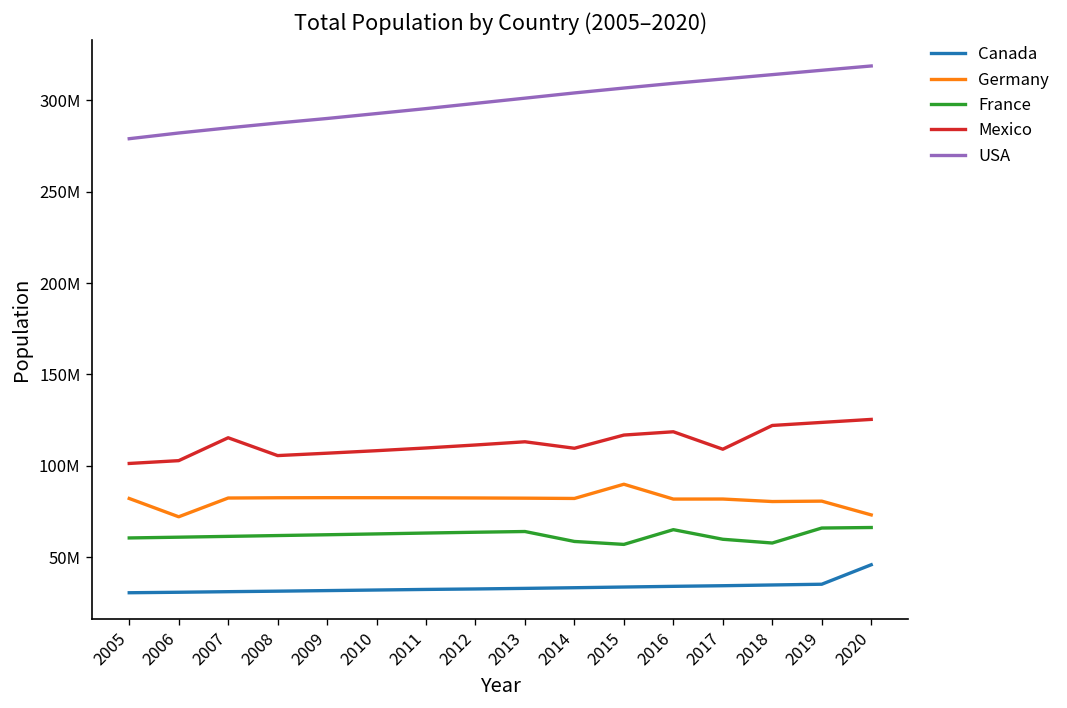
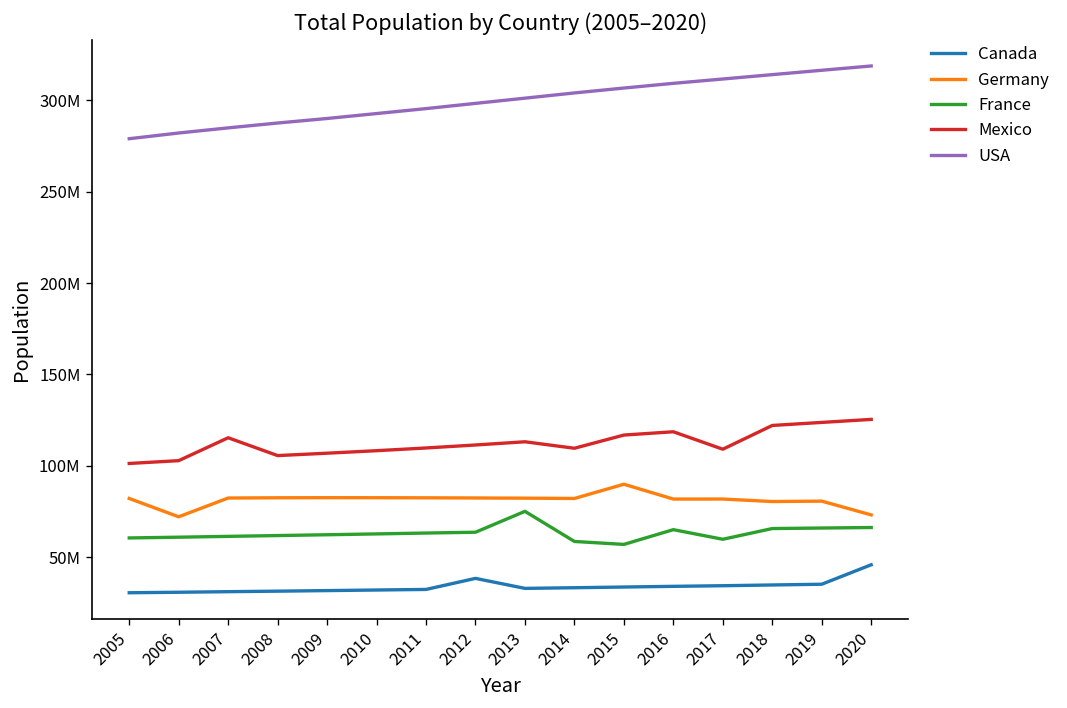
  {
    "Canada": {
      "2005": 30000000,
      "2006": 31000000,
      "2007": 31000000,
      "2008": 31000000,
      "2009": 32000000,
      "2010": 32000000,
      "2011": 32000000,
-     "2012": 33000000,
+     "2012": 38000000,
      "2013": 33000000,
      "2014": 33000000,
      "2015": 34000000,
      "2016": 34000000,
      "2017": 34000000,
      "2018": 35000000,
      "2019": 35000000,
      "2020": 46000000
    },
    "Germany": {
      "2005": 82000000,
      "2006": 72000000,
      "2007": 82000000,
      "2008": 82000000,
      "2009": 83000000,
      "2010": 83000000,
      "2011": 82000000,
      "2012": 82000000,
      "2013": 82000000,
      "2014": 82000000,
      "2015": 90000000,
      "2016": 82000000,
      "2017": 82000000,
      "2018": 80000000,
      "2019": 81000000,
      "2020": 73000000
    },
    "France": {
      "2005": 60000000,
      "2006": 61000000,
      "2007": 61000000,
      "2008": 62000000,
      "2009": 62000000,
      "2010": 63000000,
      "2011": 63000000,
      "2012": 64000000,
-     "2013": 64000000,
+     "2013": 75000000,
      "2014": 59000000,
      "2015": 57000000,
      "2016": 65000000,
      "2017": 60000000,
-     "2018": 58000000,
+     "2018": 66000000,
      "2019": 66000000,
      "2020": 66000000
    },
    "Mexico": {
      "2005": 101000000,
      "2006": 103000000,
      "2007": 115000000,
      "2008": 106000000,
      "2009": 107000000,
      "2010": 108000000,
      "2011": 110000000,
      "2012": 111000000,
      "2013": 113000000,
      "2014": 110000000,
      "2015": 117000000,
      "2016": 119000000,
      "2017": 109000000,
      "2018": 122000000,
      "2019": 124000000,
      "2020": 125000000
    },
    "USA": {
      "2005": 279000000,
      "2006": 282000000,
      "2007": 285000000,
      "2008": 288000000,
      "2009": 290000000,
      "2010": 293000000,
      "2011": 296000000,
      "2012": 298000000,
      "2013": 301000000,
      "2014": 304000000,
      "2015": 307000000,
      "2016": 309000000,
      "2017": 312000000,
      "2018": 314000000,
      "2019": 316000000,
      "2020": 319000000
    }
  }
